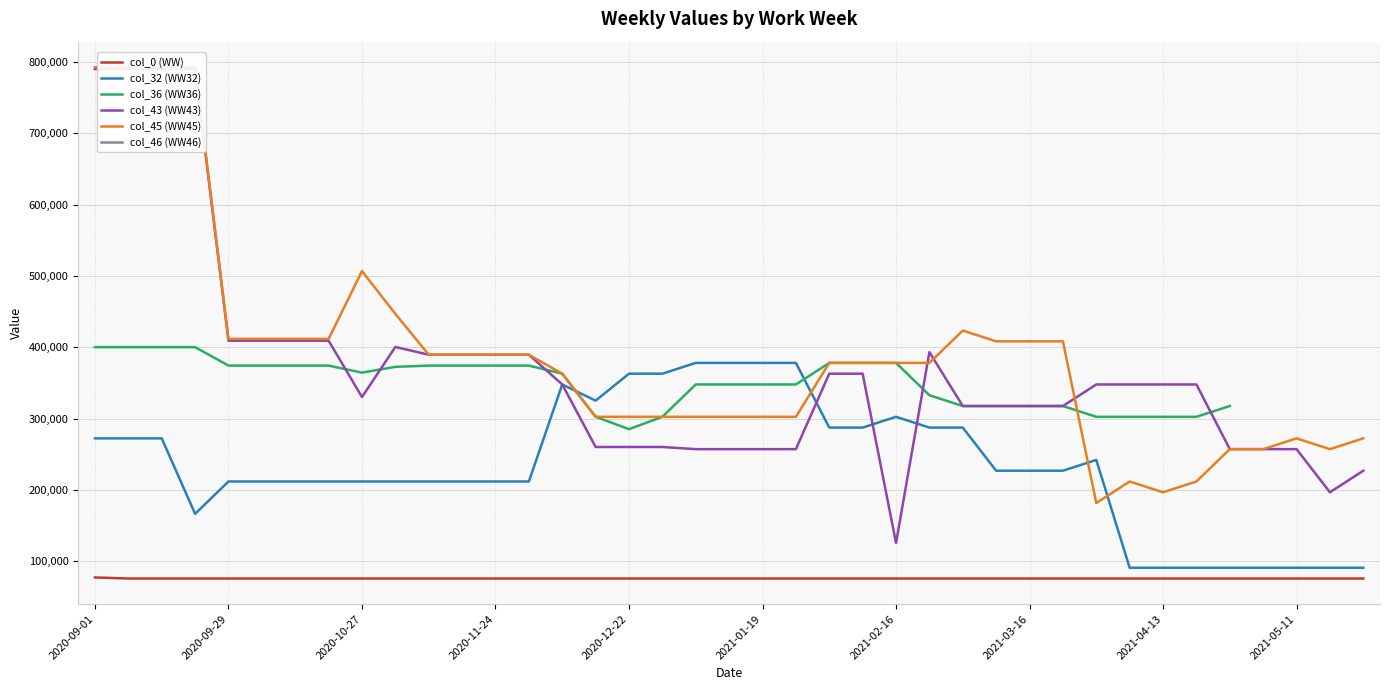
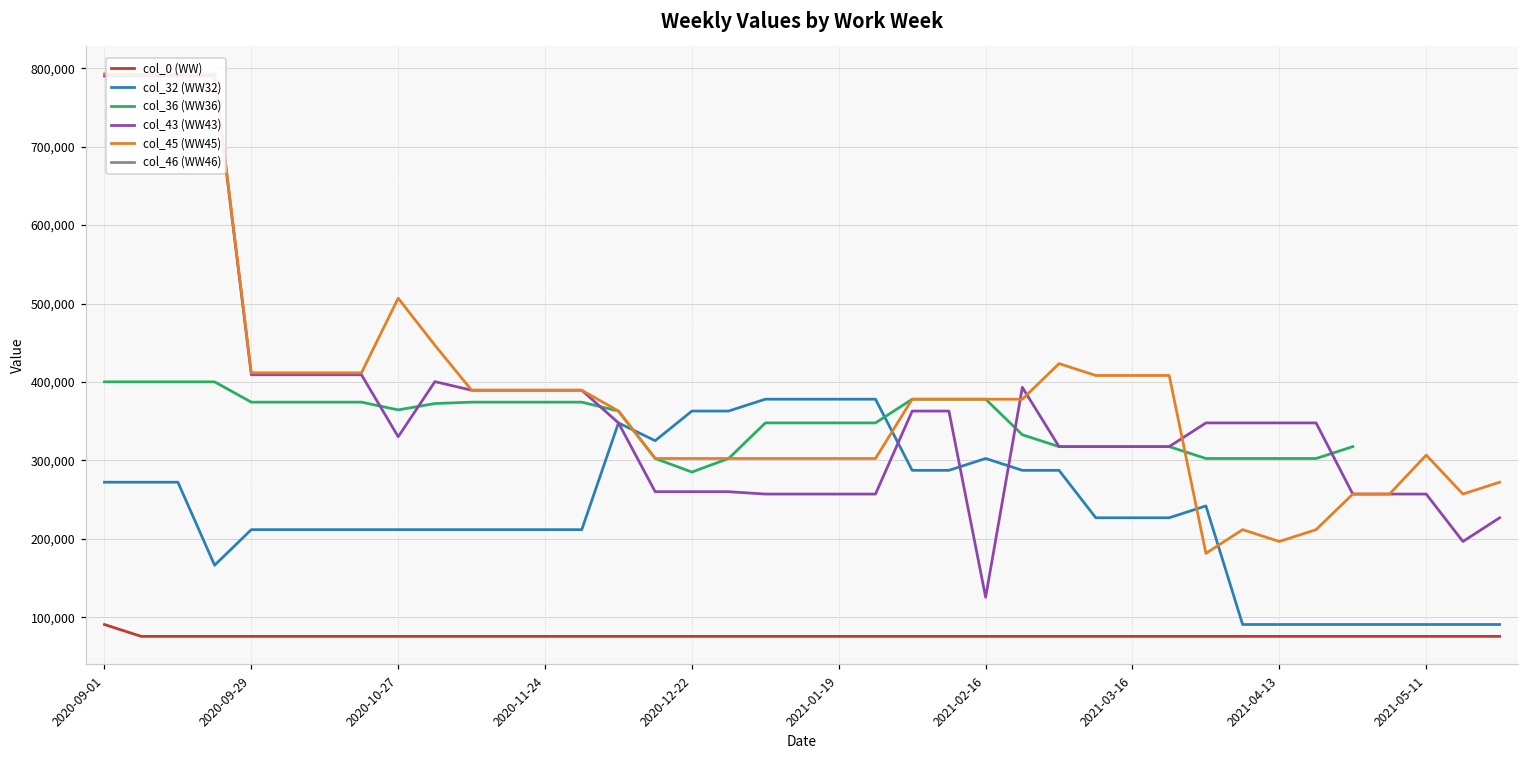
  {
    "col_0 (WW)": {
-     "2020-09-01": "80,000",
+     "2020-09-01": "90,000",
      "2020-09-29": "80,000",
      "2020-10-27": "80,000",
      "2020-11-24": "80,000",
      "2020-12-22": "80,000",
      "2021-01-19": "80,000",
      "2021-02-16": "80,000",
      "2021-03-16": "80,000",
      "2021-04-13": "80,000",
      "2021-05-11": "80,000"
    },
    "col_32 (WW32)": {
      "2020-09-01": "270,000",
      "2020-09-29": "210,000",
      "2020-10-27": "210,000",
      "2020-11-24": "210,000",
      "2020-12-22": "360,000",
      "2021-01-19": "380,000",
      "2021-02-16": "300,000",
      "2021-03-16": "230,000",
      "2021-04-13": "90,000",
      "2021-05-11": "90,000"
    },
    "col_36 (WW36)": {
      "2020-09-01": "400,000",
      "2020-09-29": "370,000",
      "2020-10-27": "360,000",
      "2020-11-24": "370,000",
      "2020-12-22": "290,000",
      "2021-01-19": "350,000",
      "2021-04-13": "300,000"
    },
    "col_43 (WW43)": {
      "2020-10-27": "330,000",
      "2020-12-22": "260,000",
      "2021-01-19": "260,000",
      "2021-02-16": "130,000",
      "2021-04-13": "350,000",
      "2021-05-11": "260,000"
    },
    "col_45 (WW45)": {
      "2020-10-27": "510,000",
      "2020-12-22": "300,000",
      "2021-01-19": "300,000",
      "2021-03-16": "410,000",
      "2021-04-13": "200,000",
-     "2021-05-11": "270,000"
+     "2021-05-11": "310,000"
    }
  }
